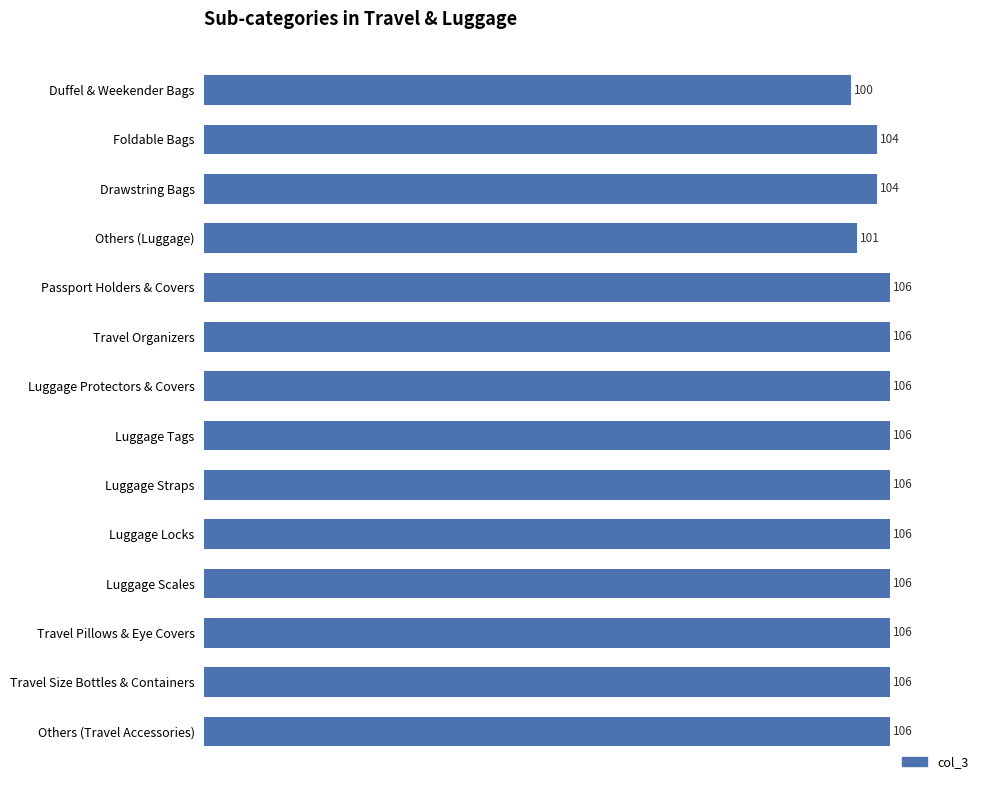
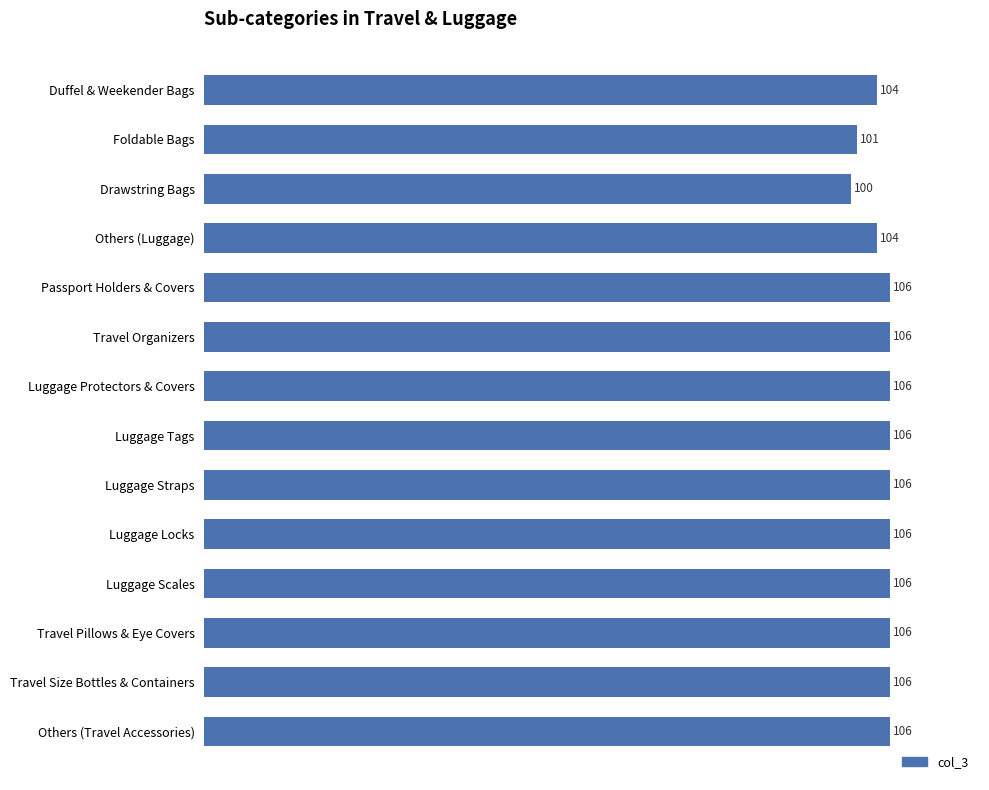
  {
-   "Duffel & Weekender Bags": 100,
-   "Foldable Bags": 104,
-   "Drawstring Bags": 104,
-   "Others (Luggage)": 101,
+   "Duffel & Weekender Bags": 104,
+   "Foldable Bags": 101,
+   "Drawstring Bags": 100,
+   "Others (Luggage)": 104,
    "Passport Holders & Covers": 106,
    "Travel Organizers": 106,
    "Luggage Protectors & Covers": 106,
    "Luggage Tags": 106,
    "Luggage Straps": 106,
    "Luggage Locks": 106,
    "Luggage Scales": 106,
    "Travel Pillows & Eye Covers": 106,
    "Travel Size Bottles & Containers": 106,
    "Others (Travel Accessories)": 106
  }
